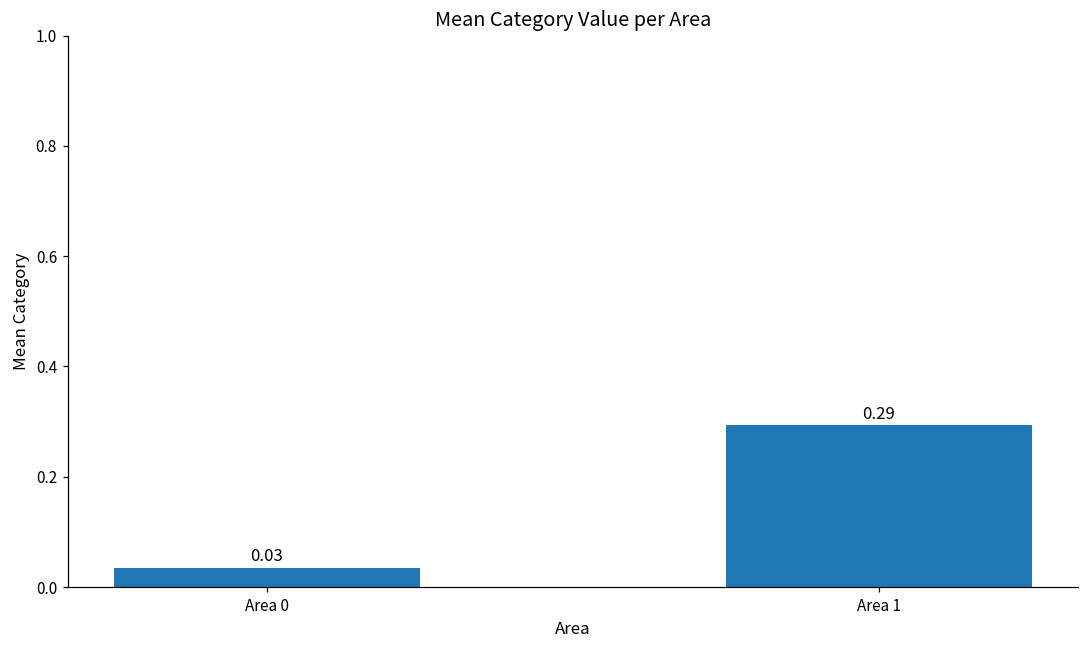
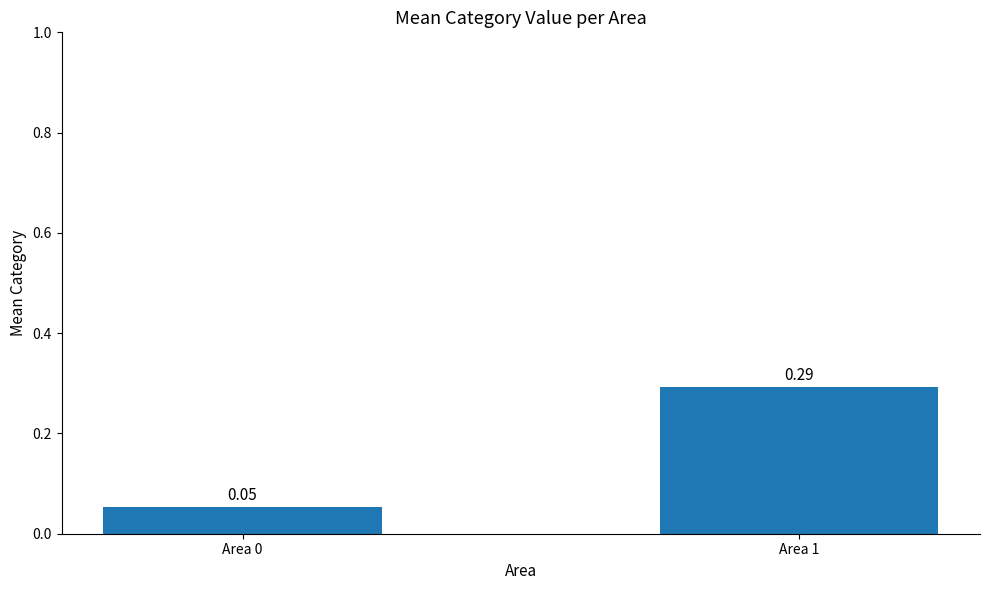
  {
-   "Area 0": 0.03,
+   "Area 0": 0.05,
    "Area 1": 0.29
  }
